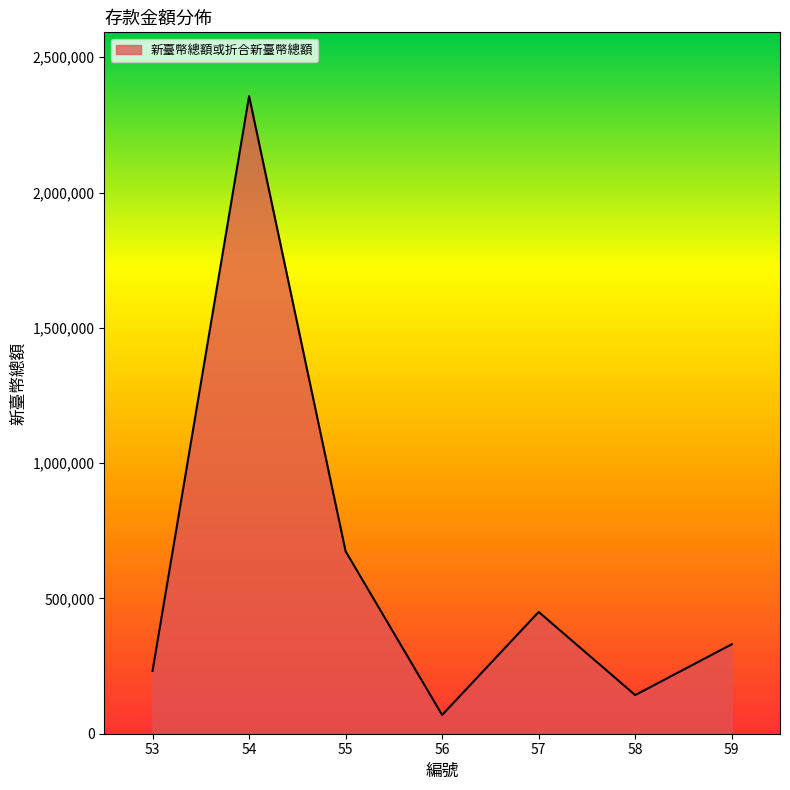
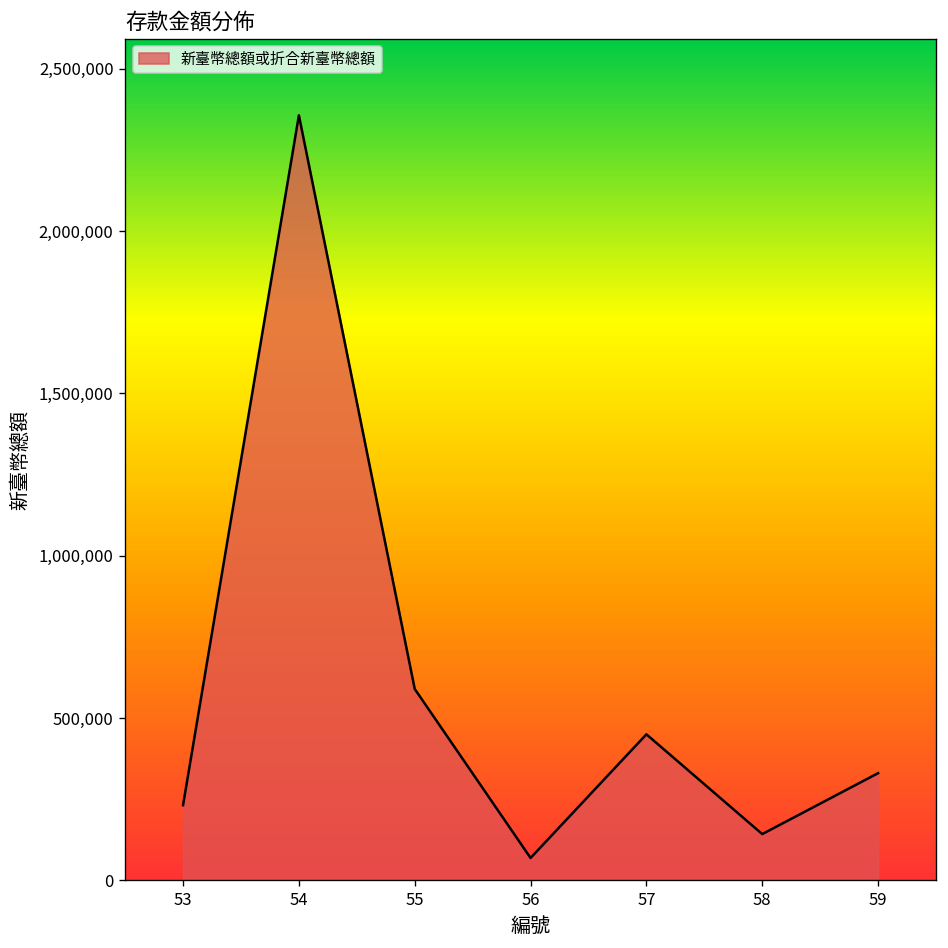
  {
    "53": "230,000",
    "54": "2,360,000",
-   "55": "670,000",
+   "55": "590,000",
    "56": "70,000",
    "57": "450,000",
    "58": "140,000",
    "59": "330,000"
  }
